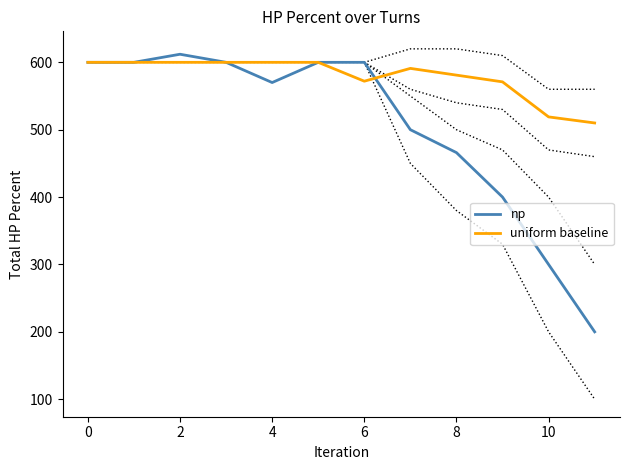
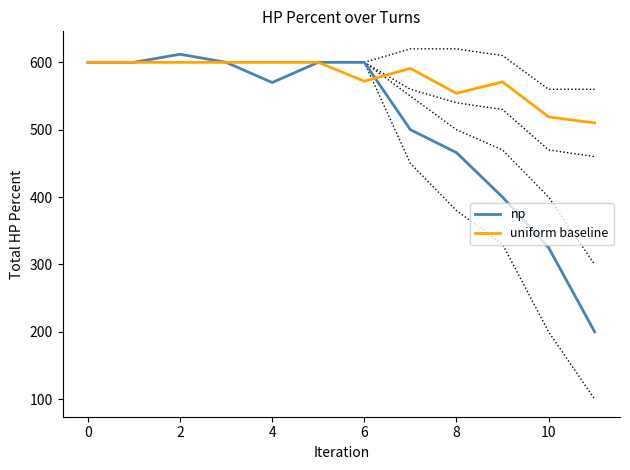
  {
    "np": {
      "2": 610,
      "4": 570,
      "8": 470,
-     "10": 300
+     "10": 330
    },
    "uniform baseline": {
      "6": 570,
-     "8": 580,
+     "8": 550,
      "10": 520
    }
  }
